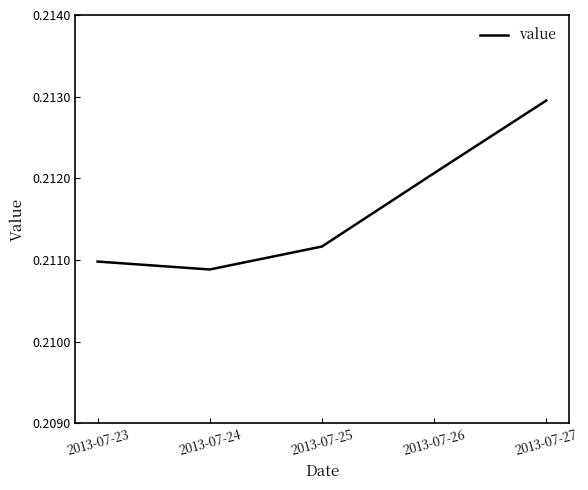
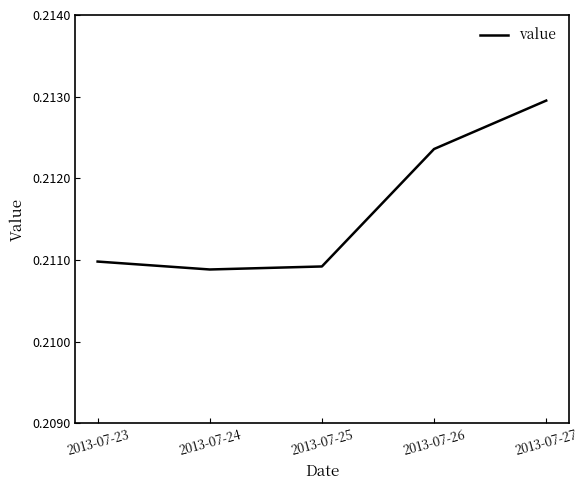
  {
    "2013-07-23": 0.2110,
    "2013-07-24": 0.2109,
-   "2013-07-25": 0.2112,
-   "2013-07-26": 0.2121,
+   "2013-07-25": 0.2109,
+   "2013-07-26": 0.2124,
    "2013-07-27": 0.2130
  }
